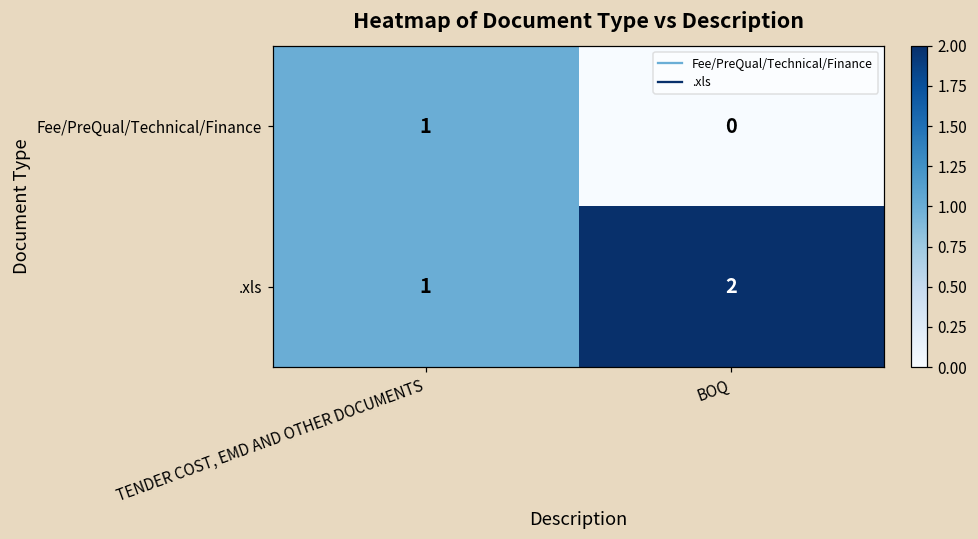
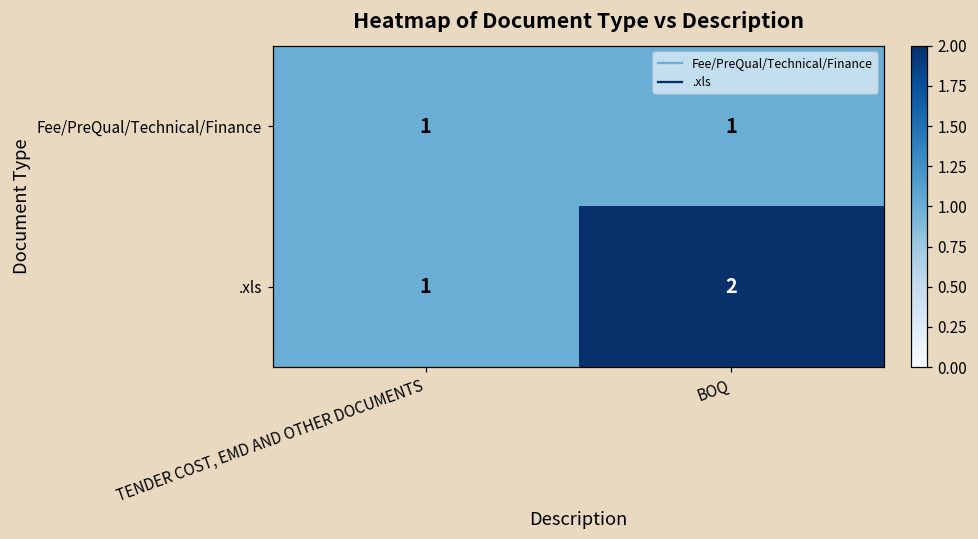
  {
    "Fee/PreQual/Technical/Finance": {
      "TENDER COST, EMD AND OTHER DOCUMENTS": 1,
-     "BOQ": 0
+     "BOQ": 1
    },
    ".xls": {
      "TENDER COST, EMD AND OTHER DOCUMENTS": 1,
      "BOQ": 2
    }
  }
